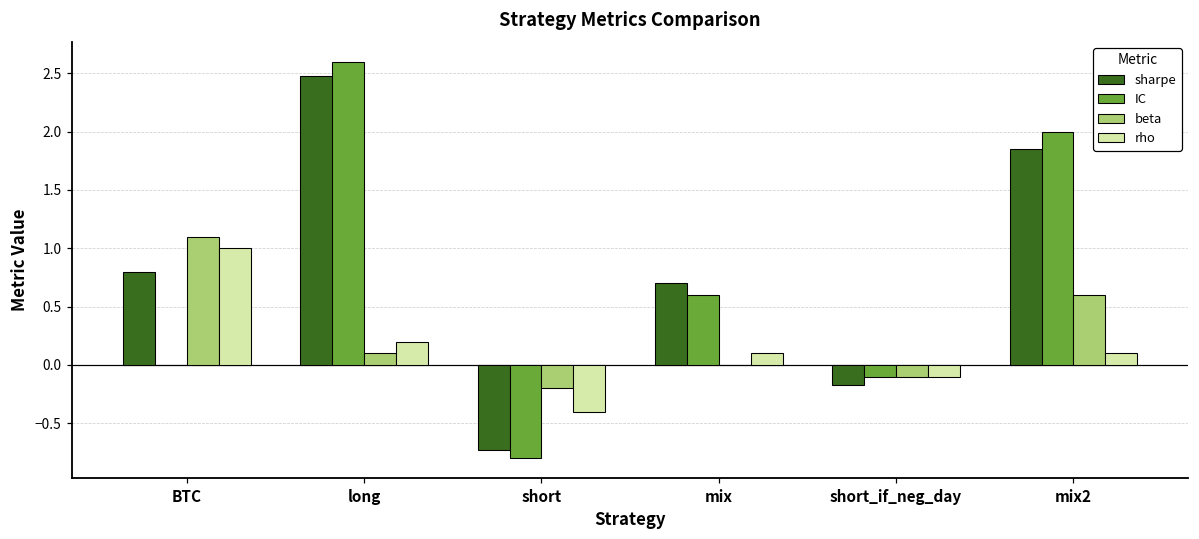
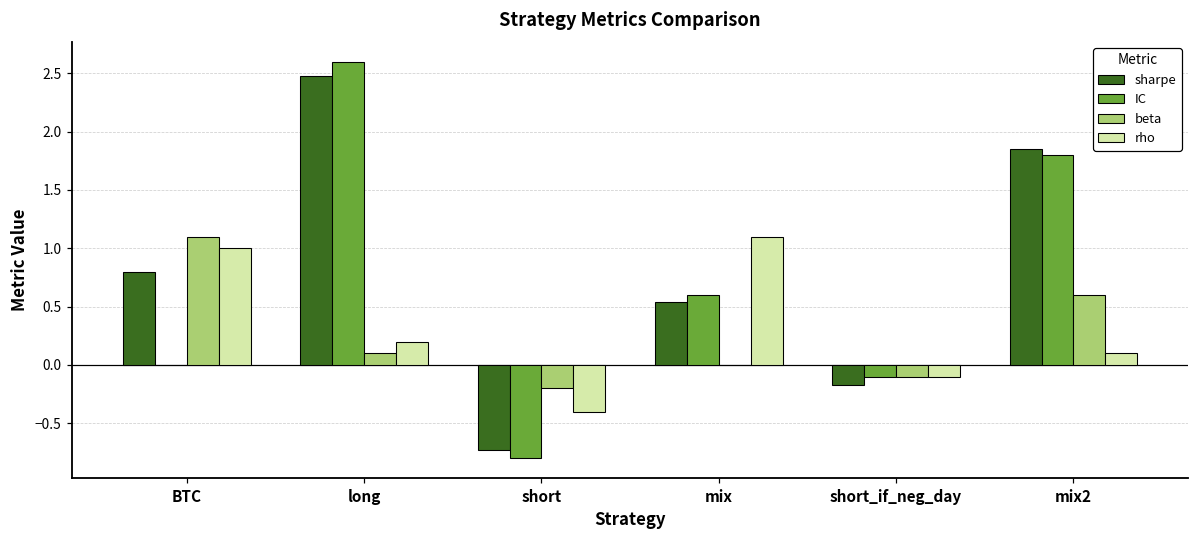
  {
    "sharpe": {
      "BTC": 0.80,
      "long": 2.48,
      "short": -0.73,
-     "mix": 0.70,
+     "mix": 0.54,
      "short_if_neg_day": -0.17,
      "mix2": 1.85
    },
    "IC": {
      "BTC": 0.0,
      "long": 2.6,
      "short": -0.8,
      "mix": 0.6,
      "short_if_neg_day": -0.1,
-     "mix2": 2.0
+     "mix2": 1.8
    },
    "beta": {
      "BTC": 1.10,
      "long": 0.10,
      "short": -0.20,
      "mix": 0.00,
      "short_if_neg_day": -0.10,
      "mix2": 0.60
    },
    "rho": {
      "BTC": 1.0,
      "long": 0.2,
      "short": -0.4,
-     "mix": 0.1,
+     "mix": 1.1,
      "short_if_neg_day": -0.1,
      "mix2": 0.1
    }
  }
